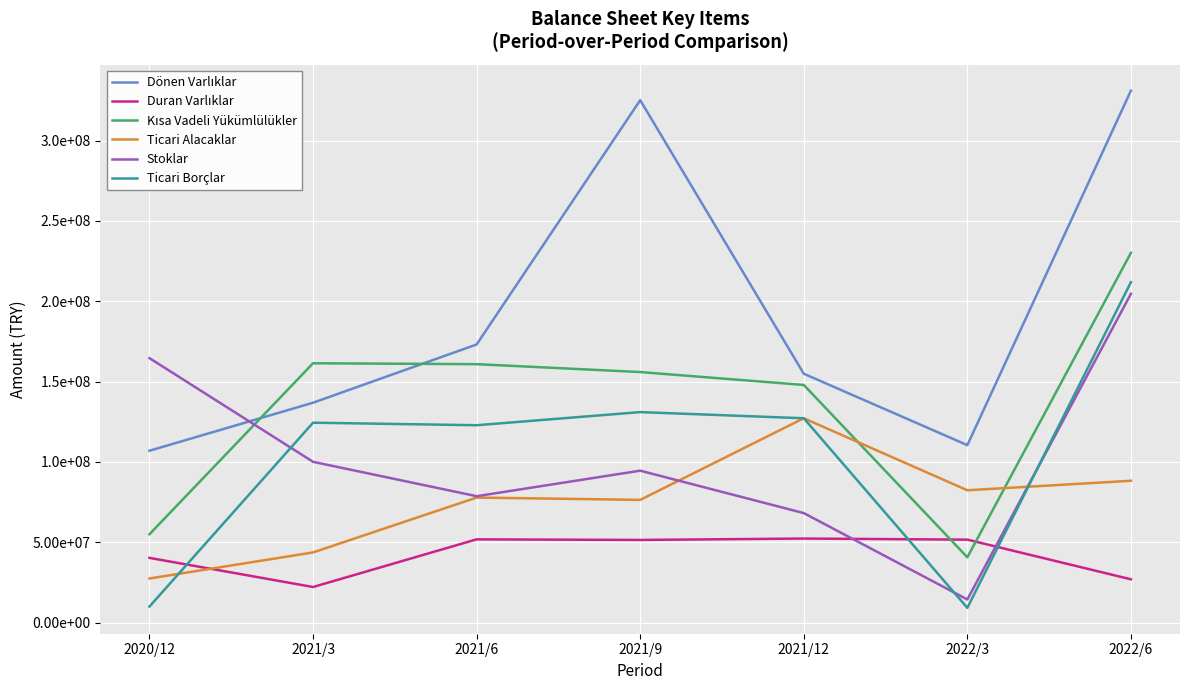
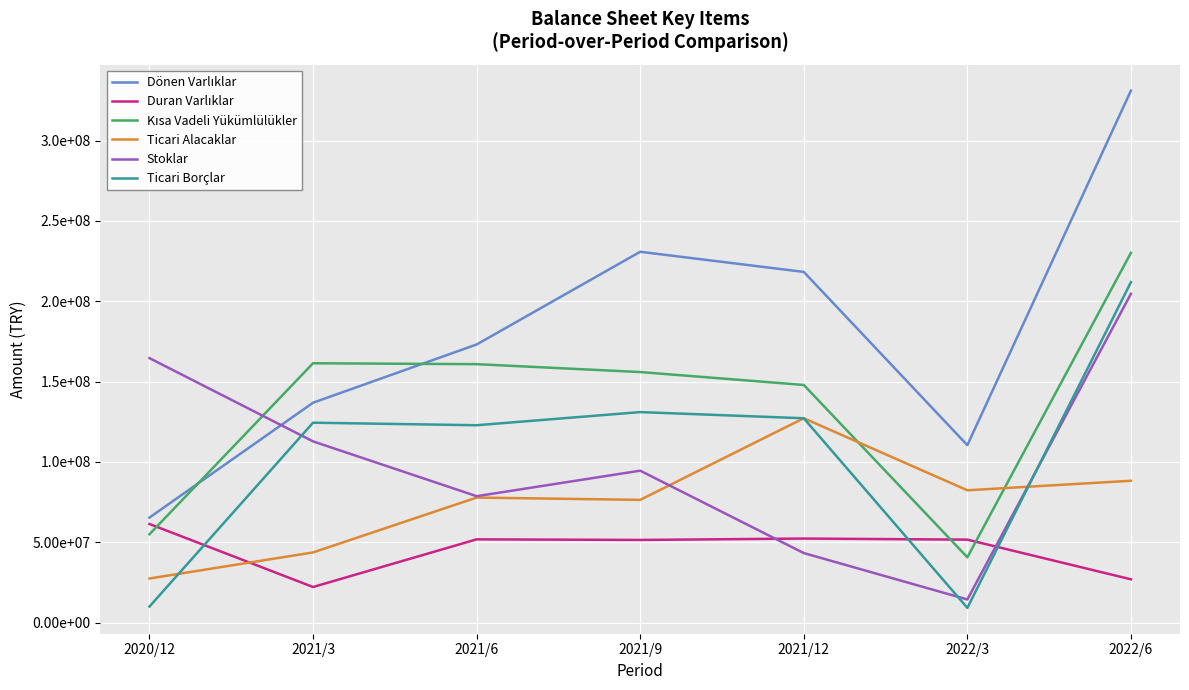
  {
    "Dönen Varlıklar": {
-     "2020/12": 107000000,
+     "2020/12": 65000000,
      "2021/3": 137000000,
      "2021/6": 173000000,
-     "2021/9": 325000000,
-     "2021/12": 155000000,
+     "2021/9": 231000000,
+     "2021/12": 218000000,
      "2022/3": 110000000,
      "2022/6": 331000000
    },
    "Duran Varlıklar": {
-     "2020/12": 40000000,
+     "2020/12": 61000000,
      "2021/3": 22000000,
      "2021/6": 52000000,
      "2021/9": 51000000,
      "2021/12": 52000000,
      "2022/3": 52000000,
      "2022/6": 27000000
    },
    "Ticari Alacaklar": {
      "2020/12": 27000000,
      "2021/3": 44000000,
      "2021/9": 76000000,
      "2022/3": 82000000,
      "2022/6": 88000000
    },
    "Stoklar": {
      "2020/12": 165000000,
-     "2021/3": 100000000,
+     "2021/3": 113000000,
      "2021/9": 95000000,
-     "2021/12": 68000000,
+     "2021/12": 43000000,
      "2022/3": 14000000,
      "2022/6": 205000000
    }
  }
